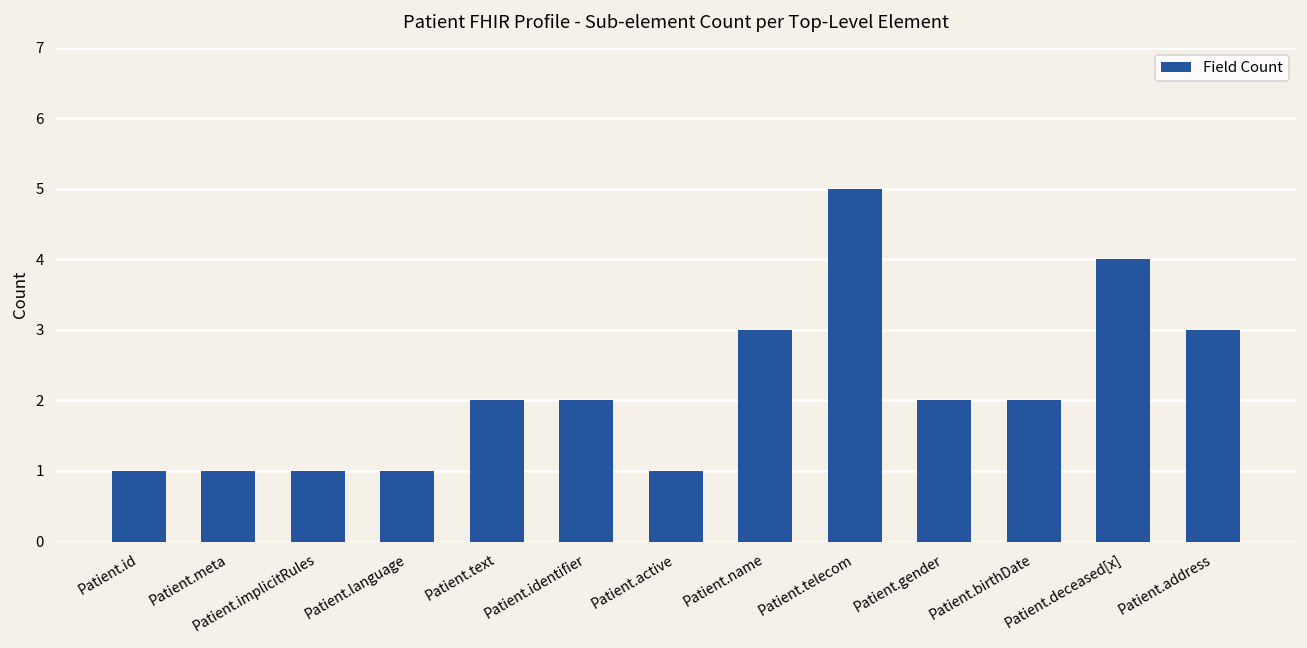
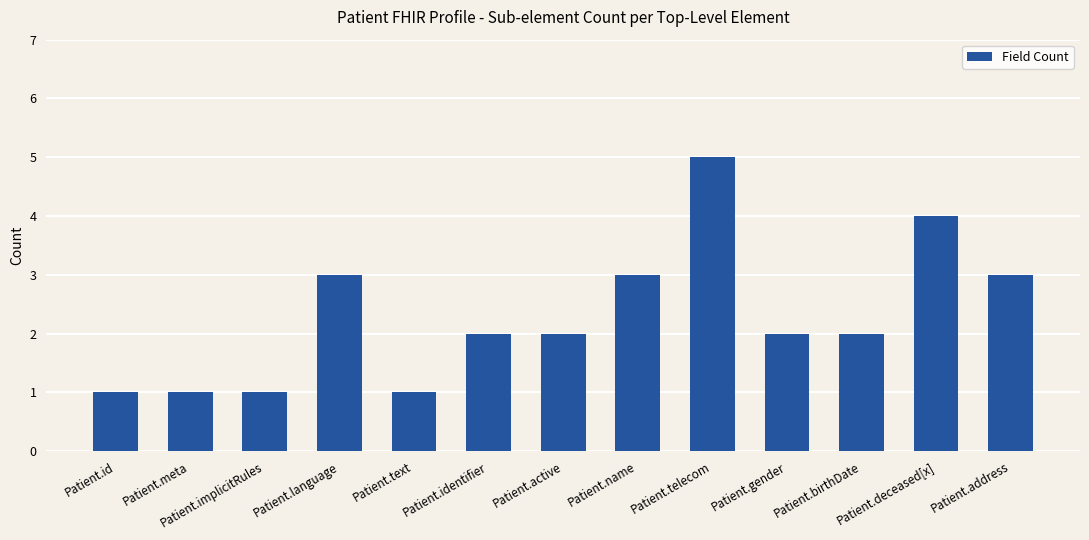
  {
    "Patient.id": 1,
    "Patient.meta": 1,
    "Patient.implicitRules": 1,
-   "Patient.language": 1,
-   "Patient.text": 2,
+   "Patient.language": 3,
+   "Patient.text": 1,
    "Patient.identifier": 2,
-   "Patient.active": 1,
+   "Patient.active": 2,
    "Patient.name": 3,
    "Patient.telecom": 5,
    "Patient.gender": 2,
    "Patient.birthDate": 2,
    "Patient.deceased[x]": 4,
    "Patient.address": 3
  }
